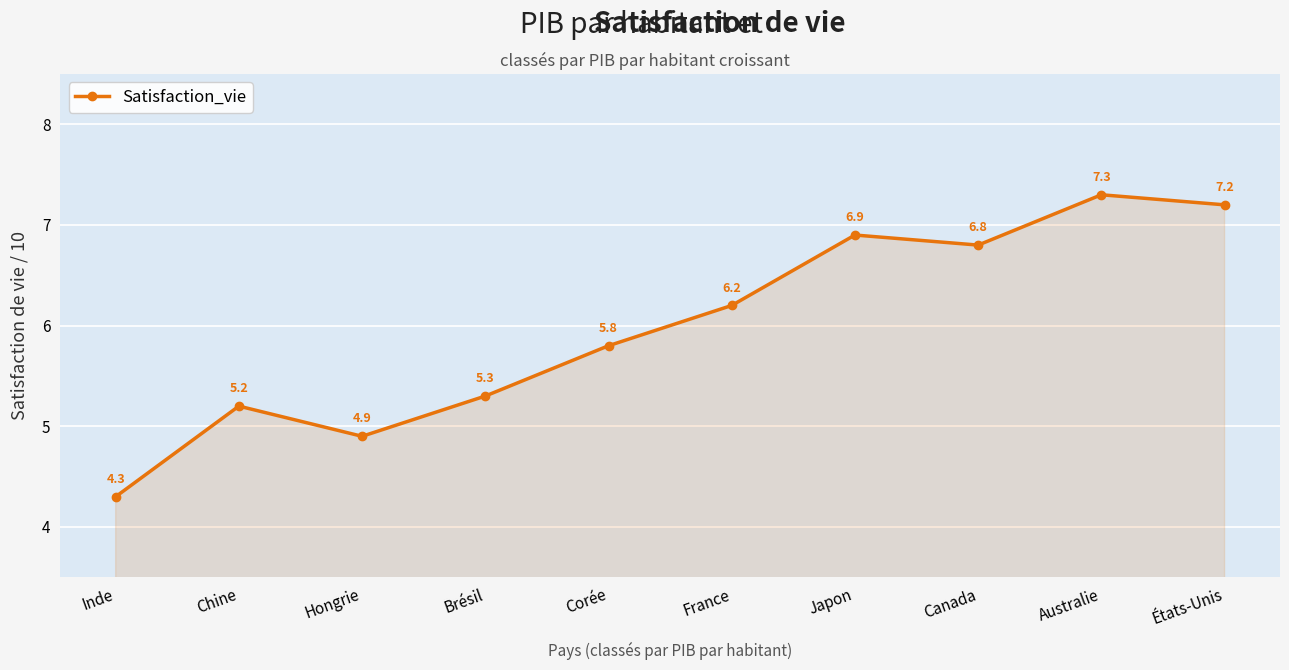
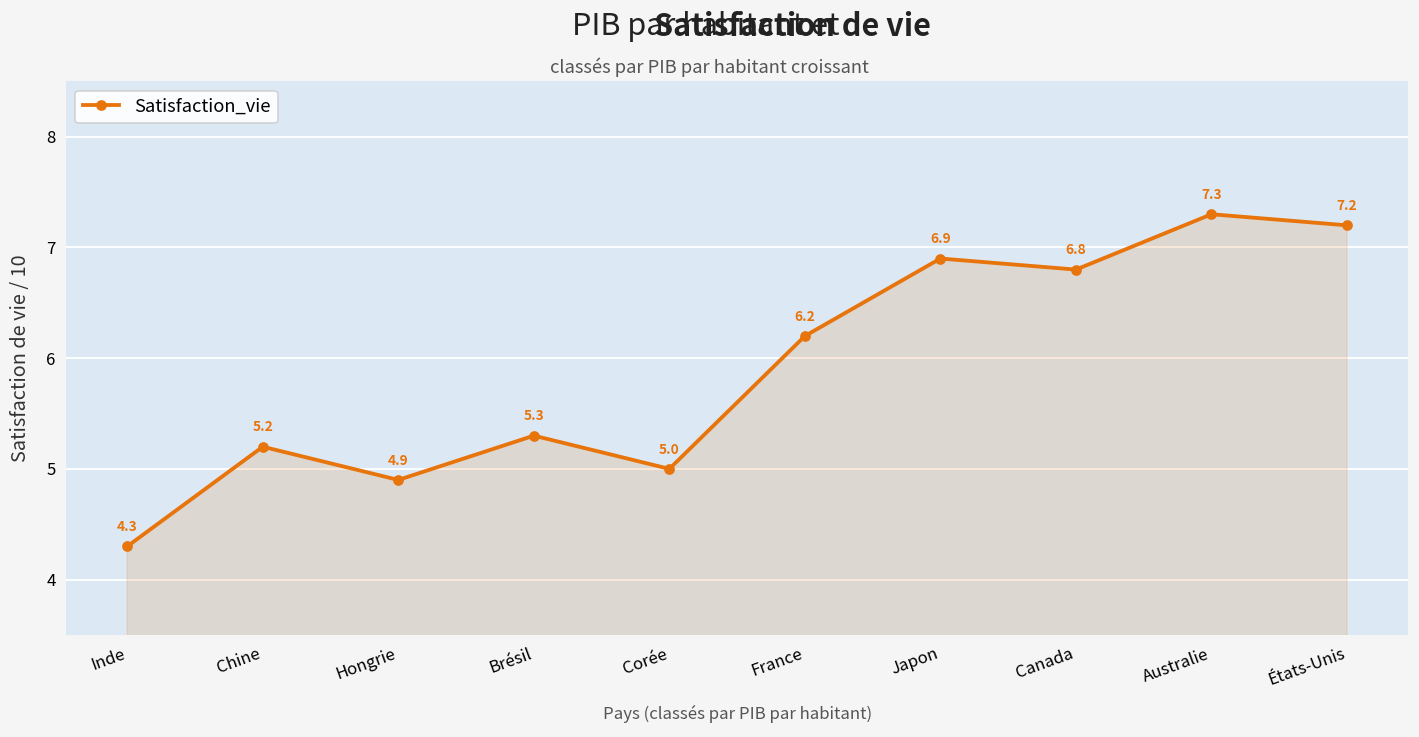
  {
    "Inde": 4.3,
    "Chine": 5.2,
    "Hongrie": 4.9,
    "Brésil": 5.3,
-   "Corée": 5.8,
+   "Corée": 5.0,
    "France": 6.2,
    "Japon": 6.9,
    "Canada": 6.8,
    "Australie": 7.3,
    "États-Unis": 7.2
  }
